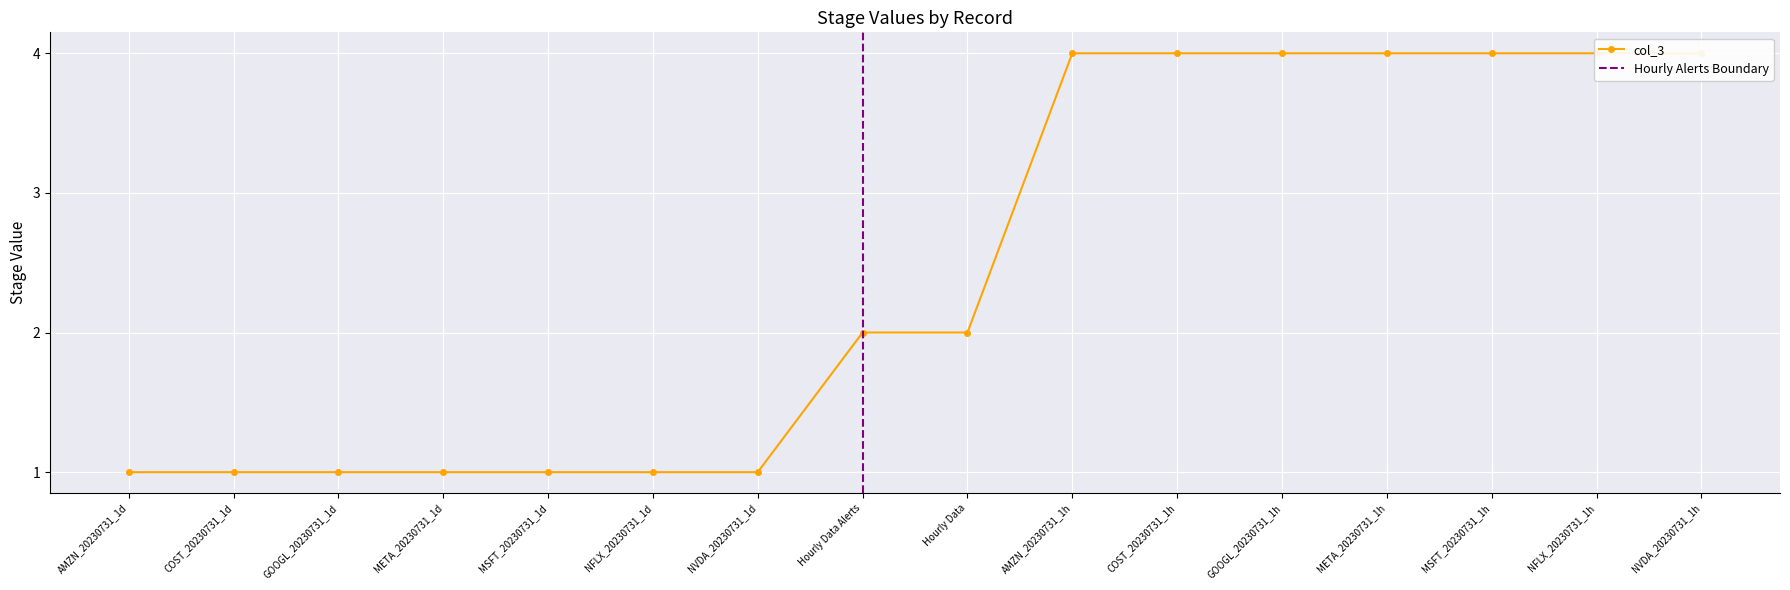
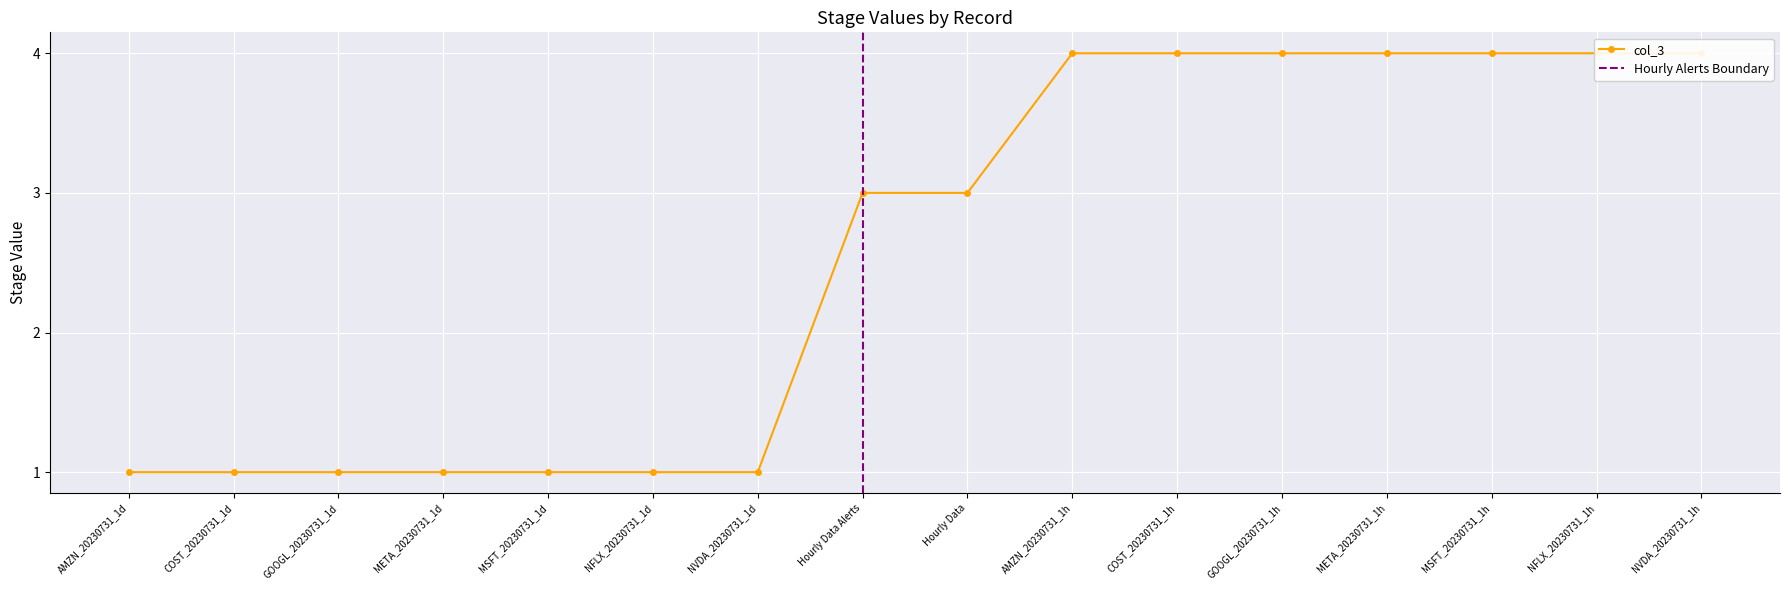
  {
    "AMZN_20230731_1d": 1,
    "COST_20230731_1d": 1,
    "GOOGL_20230731_1d": 1,
    "META_20230731_1d": 1,
    "MSFT_20230731_1d": 1,
    "NFLX_20230731_1d": 1,
    "NVDA_20230731_1d": 1,
-   "Hourly Data Alerts": 2,
-   "Hourly Data": 2,
+   "Hourly Data Alerts": 3,
+   "Hourly Data": 3,
    "AMZN_20230731_1h": 4,
    "COST_20230731_1h": 4,
    "GOOGL_20230731_1h": 4,
    "META_20230731_1h": 4,
    "MSFT_20230731_1h": 4
  }
